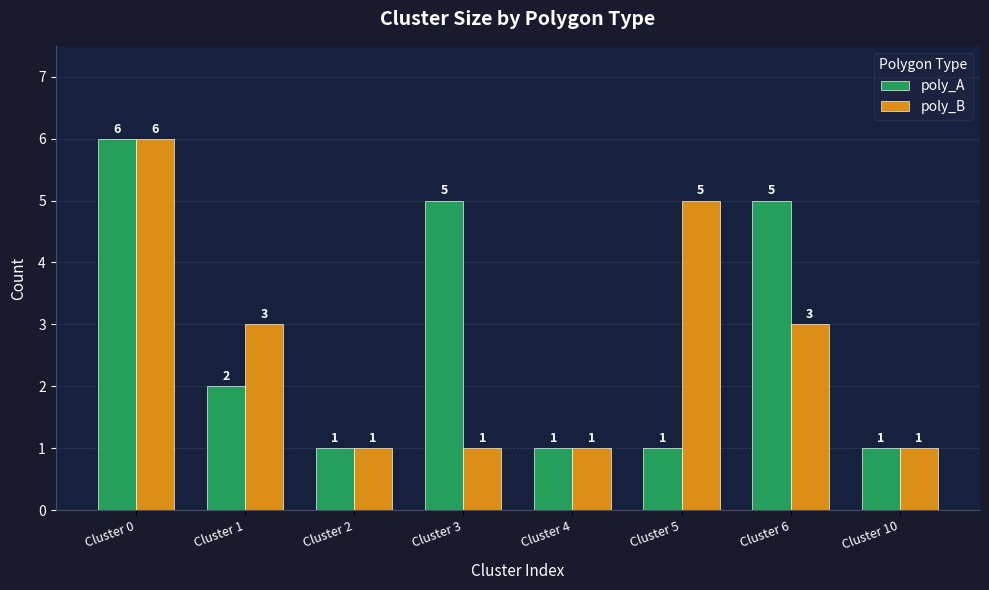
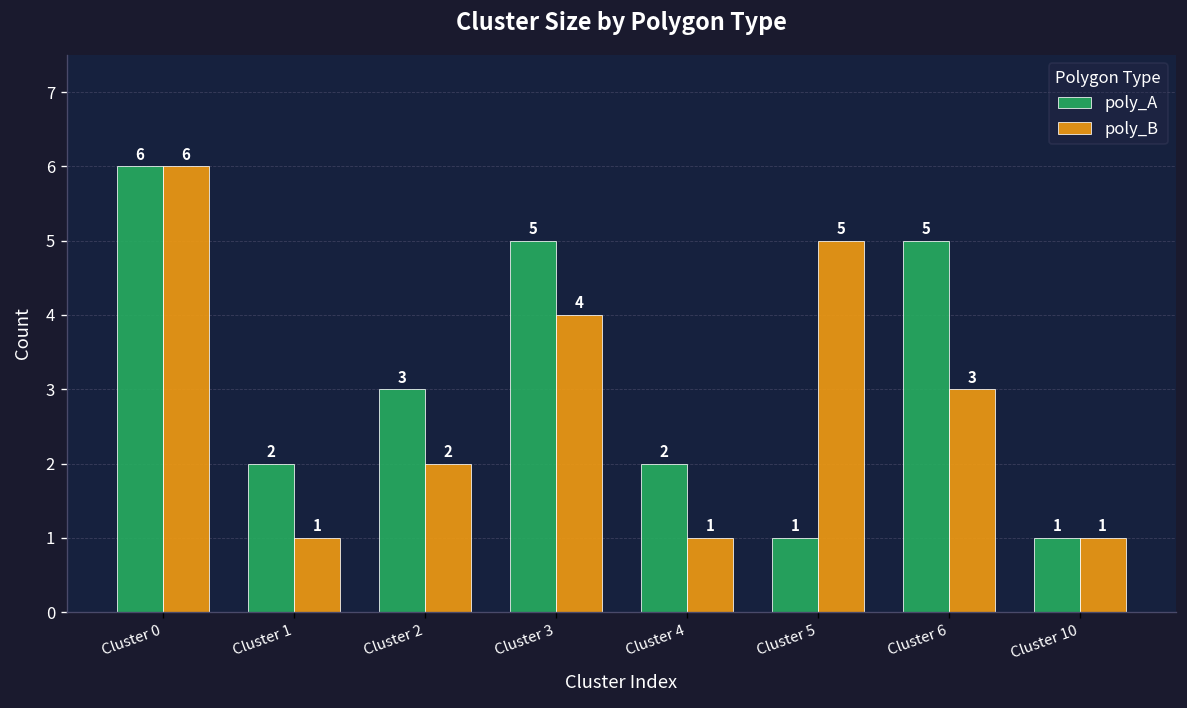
  {
    "poly_A": {
      "Cluster 0": 6,
      "Cluster 1": 2,
-     "Cluster 2": 1,
+     "Cluster 2": 3,
      "Cluster 3": 5,
-     "Cluster 4": 1,
+     "Cluster 4": 2,
      "Cluster 5": 1,
      "Cluster 6": 5,
      "Cluster 10": 1
    },
    "poly_B": {
      "Cluster 0": 6,
-     "Cluster 1": 3,
-     "Cluster 2": 1,
-     "Cluster 3": 1,
+     "Cluster 1": 1,
+     "Cluster 2": 2,
+     "Cluster 3": 4,
      "Cluster 4": 1,
      "Cluster 5": 5,
      "Cluster 6": 3,
      "Cluster 10": 1
    }
  }
